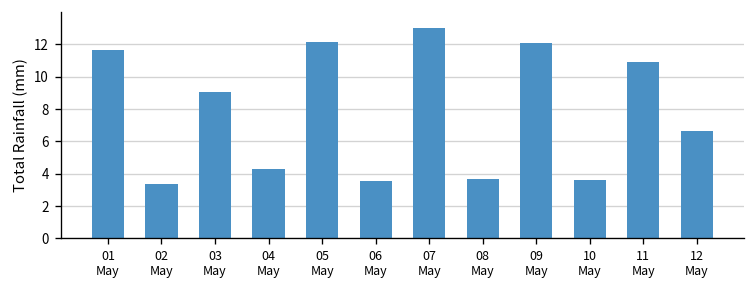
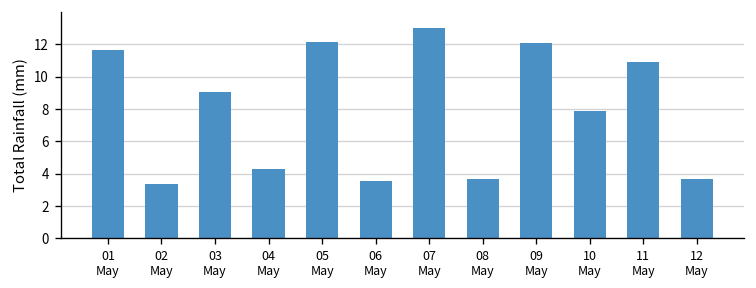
  {
    "01 May": 11.7,
    "02 May": 3.3,
    "03 May": 9.1,
    "04 May": 4.3,
    "05 May": 12.1,
    "06 May": 3.6,
    "07 May": 13.0,
    "08 May": 3.7,
    "09 May": 12.1,
-   "10 May": 3.6,
+   "10 May": 7.9,
    "11 May": 10.9,
-   "12 May": 6.6
+   "12 May": 3.6
  }
